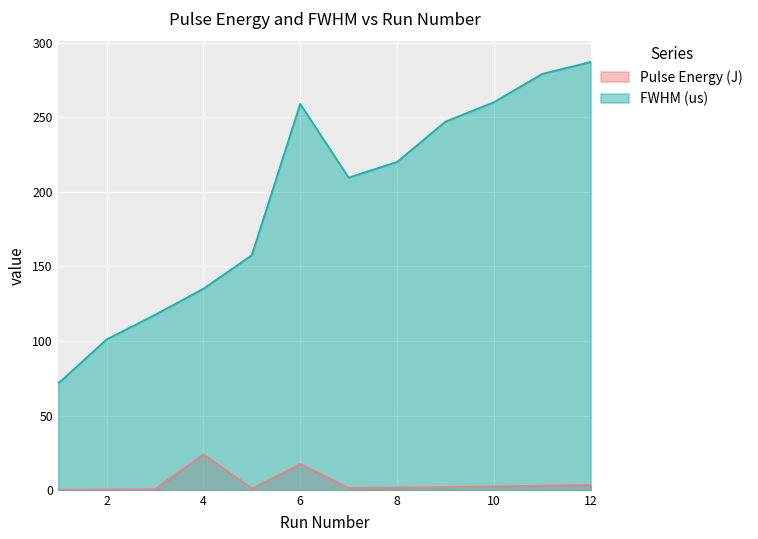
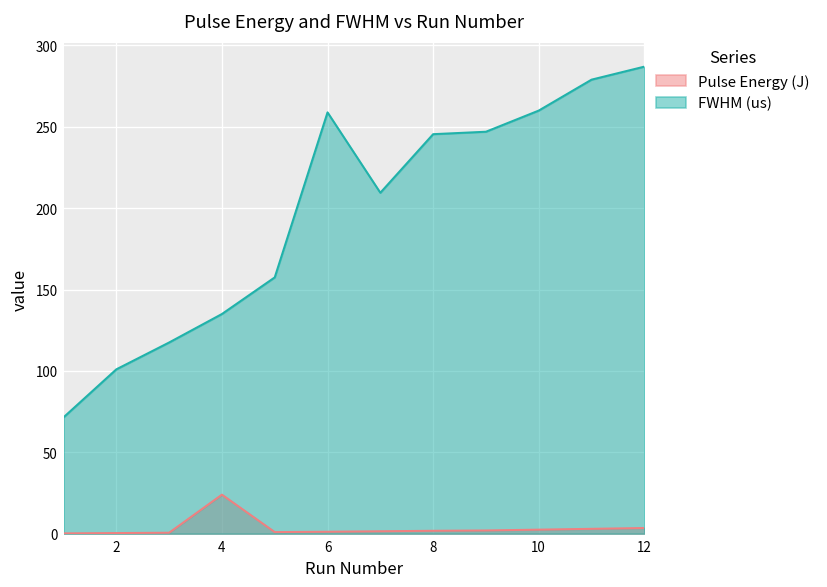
  {
    "Pulse Energy (J)": {
      "2": 0,
      "4": 24,
-     "6": 18,
+     "6": 1,
      "8": 2,
      "10": 3,
      "12": 4
    },
    "FWHM (us)": {
      "2": 101,
      "4": 135,
      "6": 259,
-     "8": 220,
+     "8": 246,
      "10": 260,
      "12": 287
    }
  }
